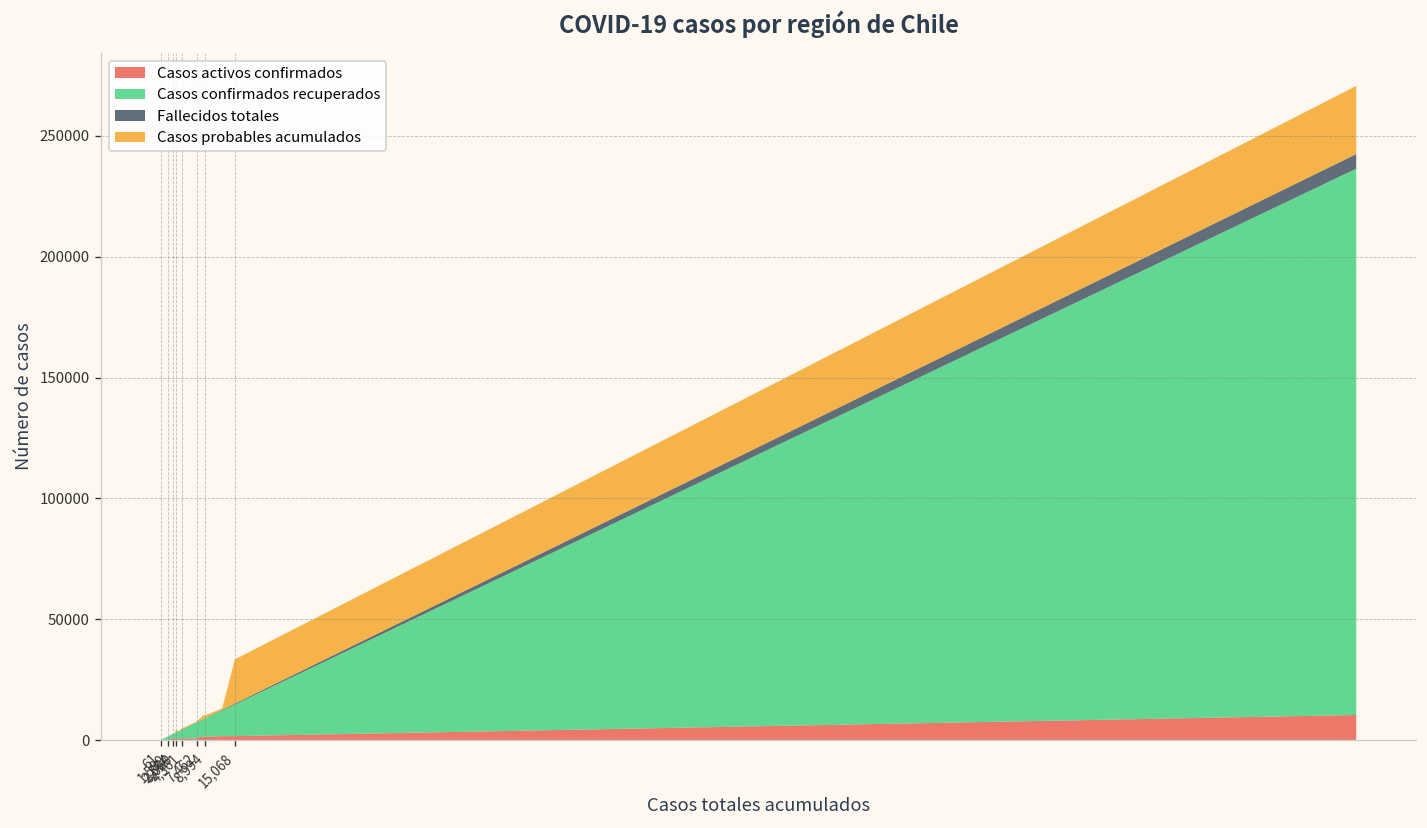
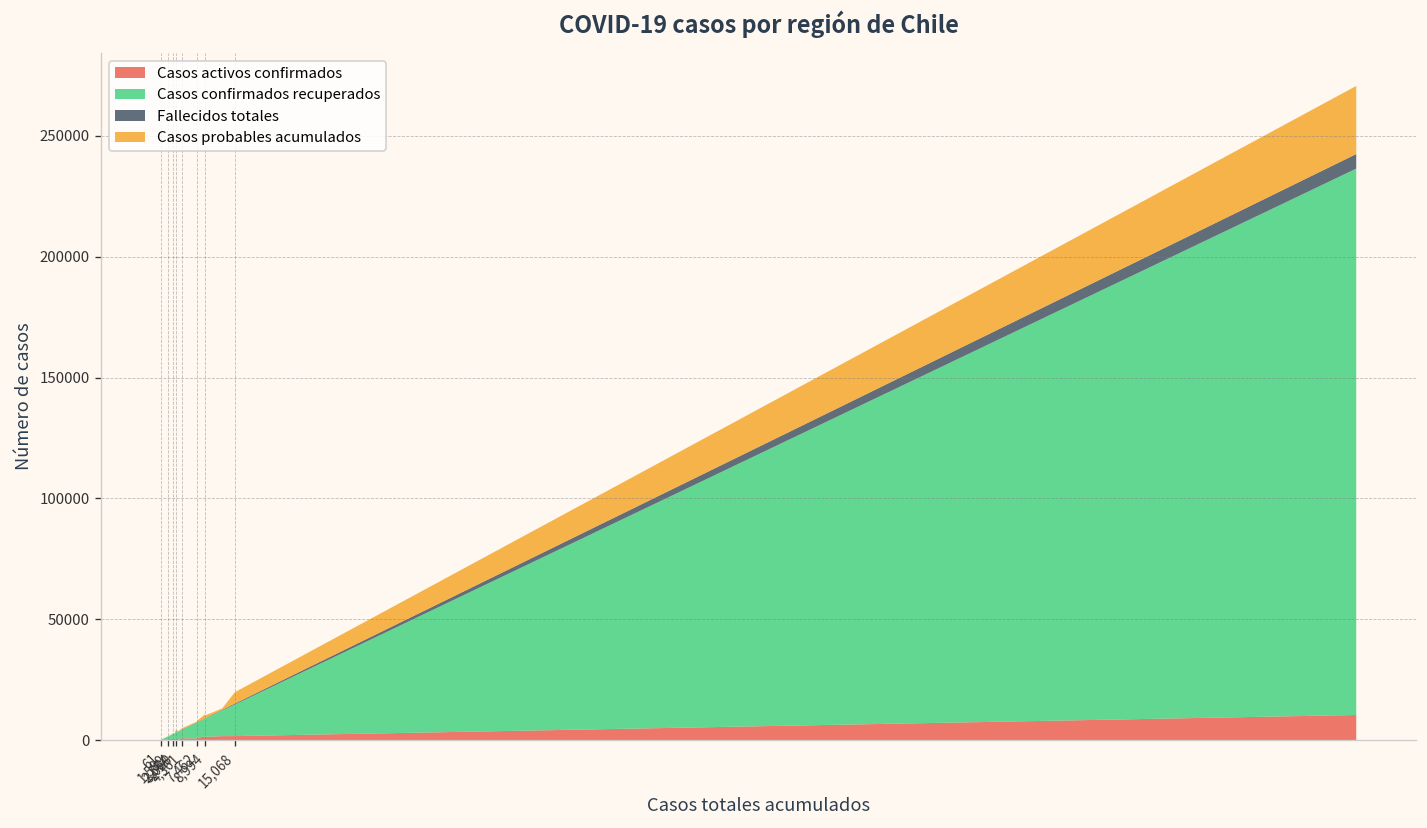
  {
    "Casos activos confirmados": {
      "8,994": 1000,
      "15,068": 2000
    },
    "Casos probables acumulados": {
-     "15,068": 18000
+     "15,068": 5000
    }
  }
